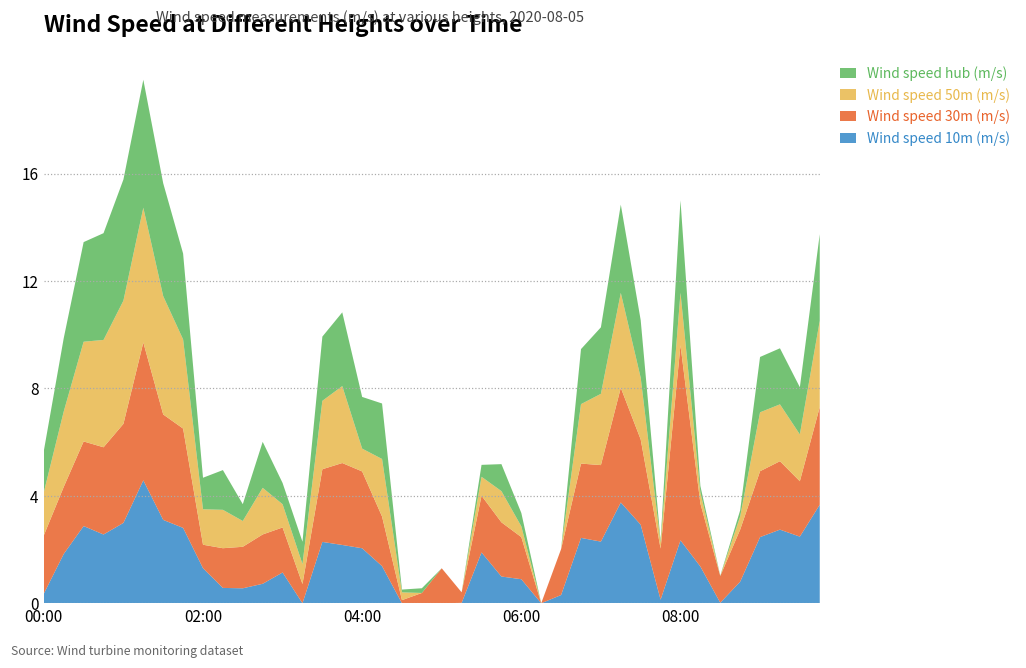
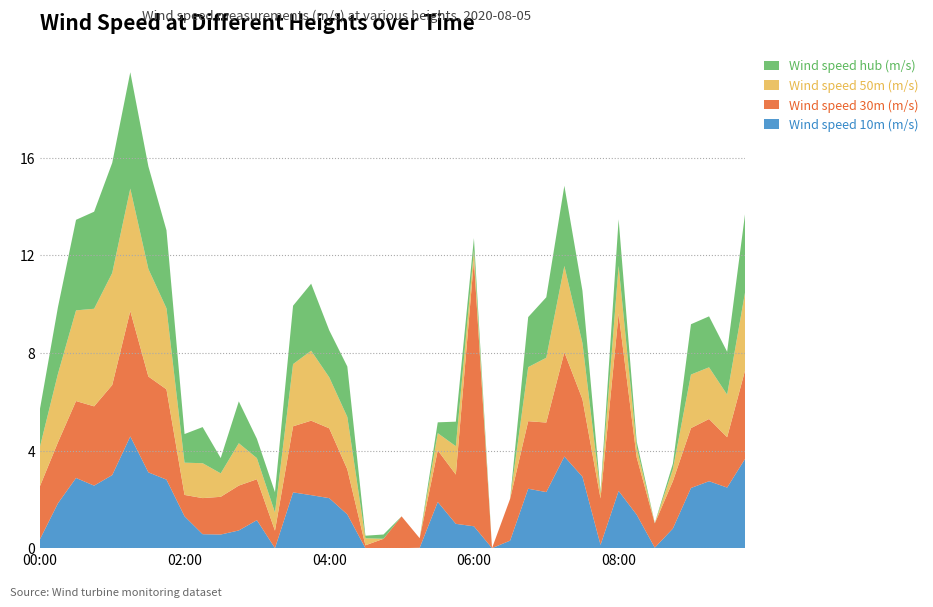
  {
    "Wind speed 10m (m/s)": {
      "00:00": 0.4,
      "02:00": 1.3,
      "04:00": 2.0,
      "06:00": 0.9,
      "08:00": 2.3
    },
    "Wind speed 30m (m/s)": {
      "00:00": 2.2,
      "02:00": 0.9,
      "04:00": 2.9,
-     "06:00": 1.6,
+     "06:00": 10.9,
      "08:00": 7.3
    },
    "Wind speed 50m (m/s)": {
      "00:00": 1.6,
      "02:00": 1.3,
-     "04:00": 0.8,
+     "04:00": 2.1,
      "06:00": 0.4,
      "08:00": 2.0
    },
    "Wind speed hub (m/s)": {
      "00:00": 1.5,
      "02:00": 1.2,
      "04:00": 1.9,
      "06:00": 0.5,
-     "08:00": 3.4
+     "08:00": 1.9
    }
  }
